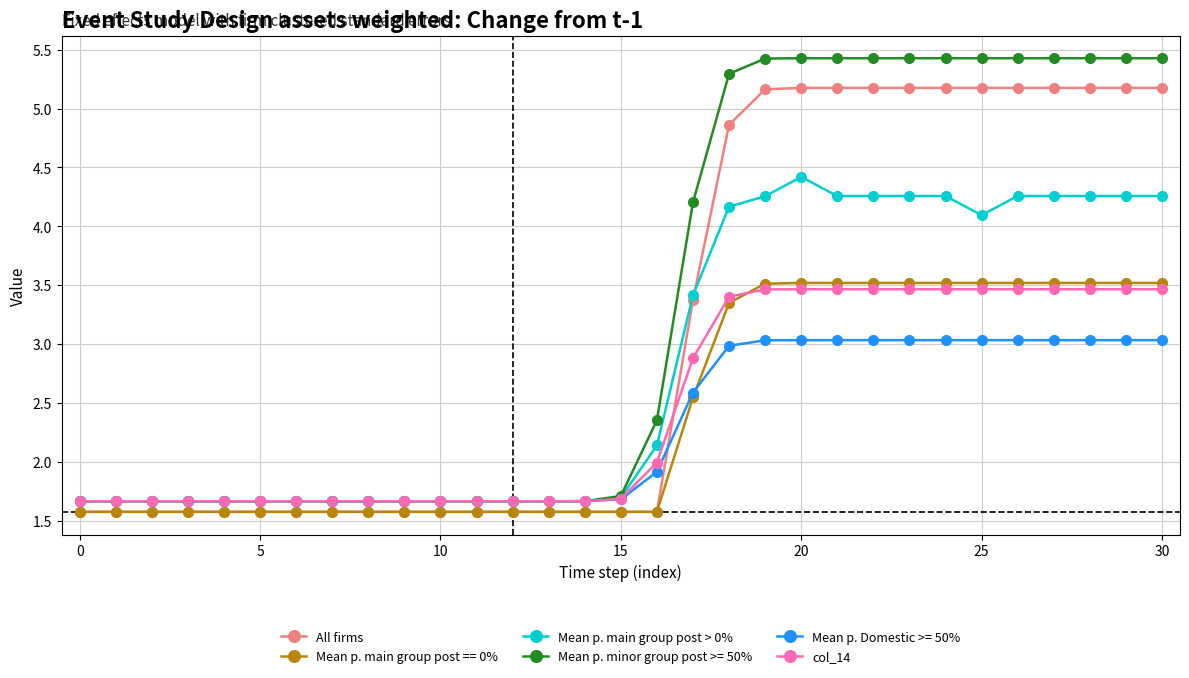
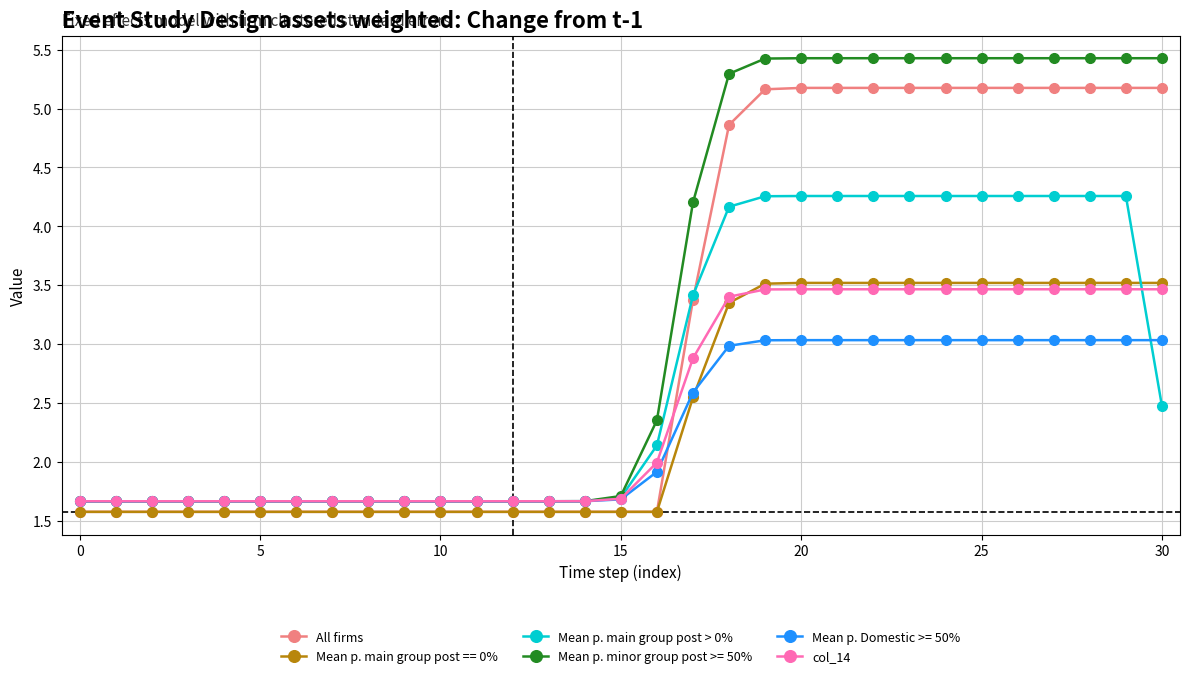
  {
    "Mean p. main group post == 0%": {
      "20": 3.52,
      "25": 3.52,
      "30": 3.52
    },
    "Mean p. main group post > 0%": {
-     "20": 4.42,
-     "25": 4.09,
-     "30": 4.26
+     "20": 4.26,
+     "25": 4.26,
+     "30": 2.47
    },
    "Mean p. minor group post >= 50%": {
      "20": 5.43,
      "25": 5.43,
      "30": 5.43
    },
    "Mean p. Domestic >= 50%": {
      "20": 3.03,
      "25": 3.03,
      "30": 3.03
    }
  }
